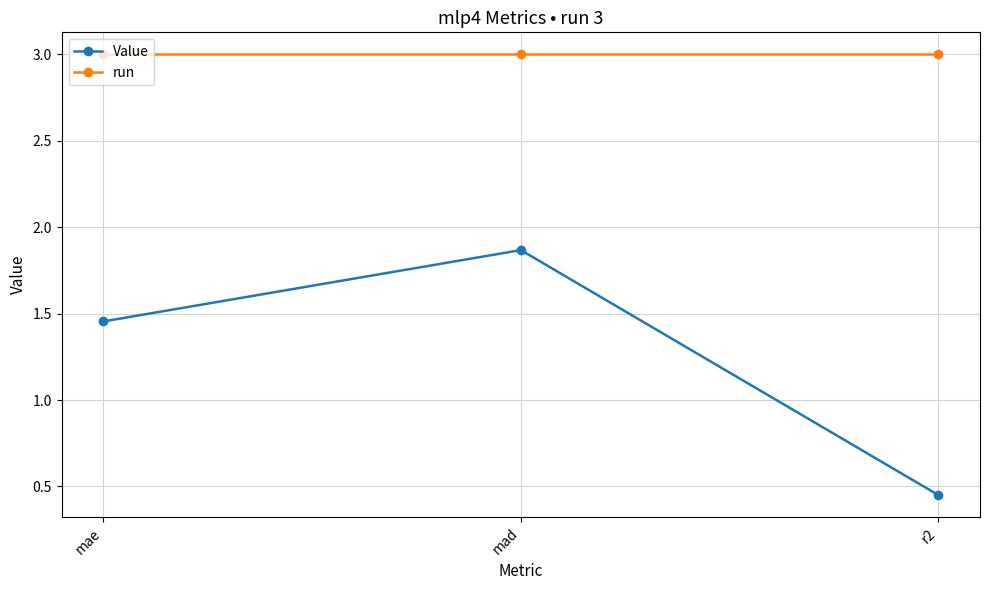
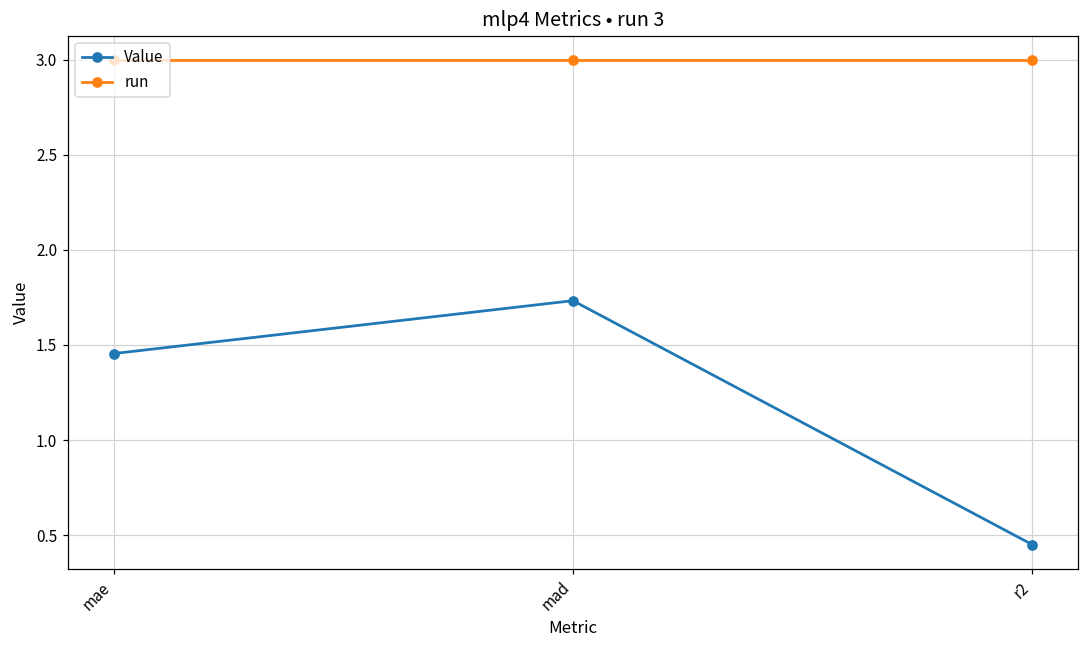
  {
    "Value": {
      "mae": 1.45,
-     "mad": 1.87,
+     "mad": 1.73,
      "r2": 0.45
    },
    "run": {
      "mad": 3.00,
      "r2": 3.00
    }
  }
